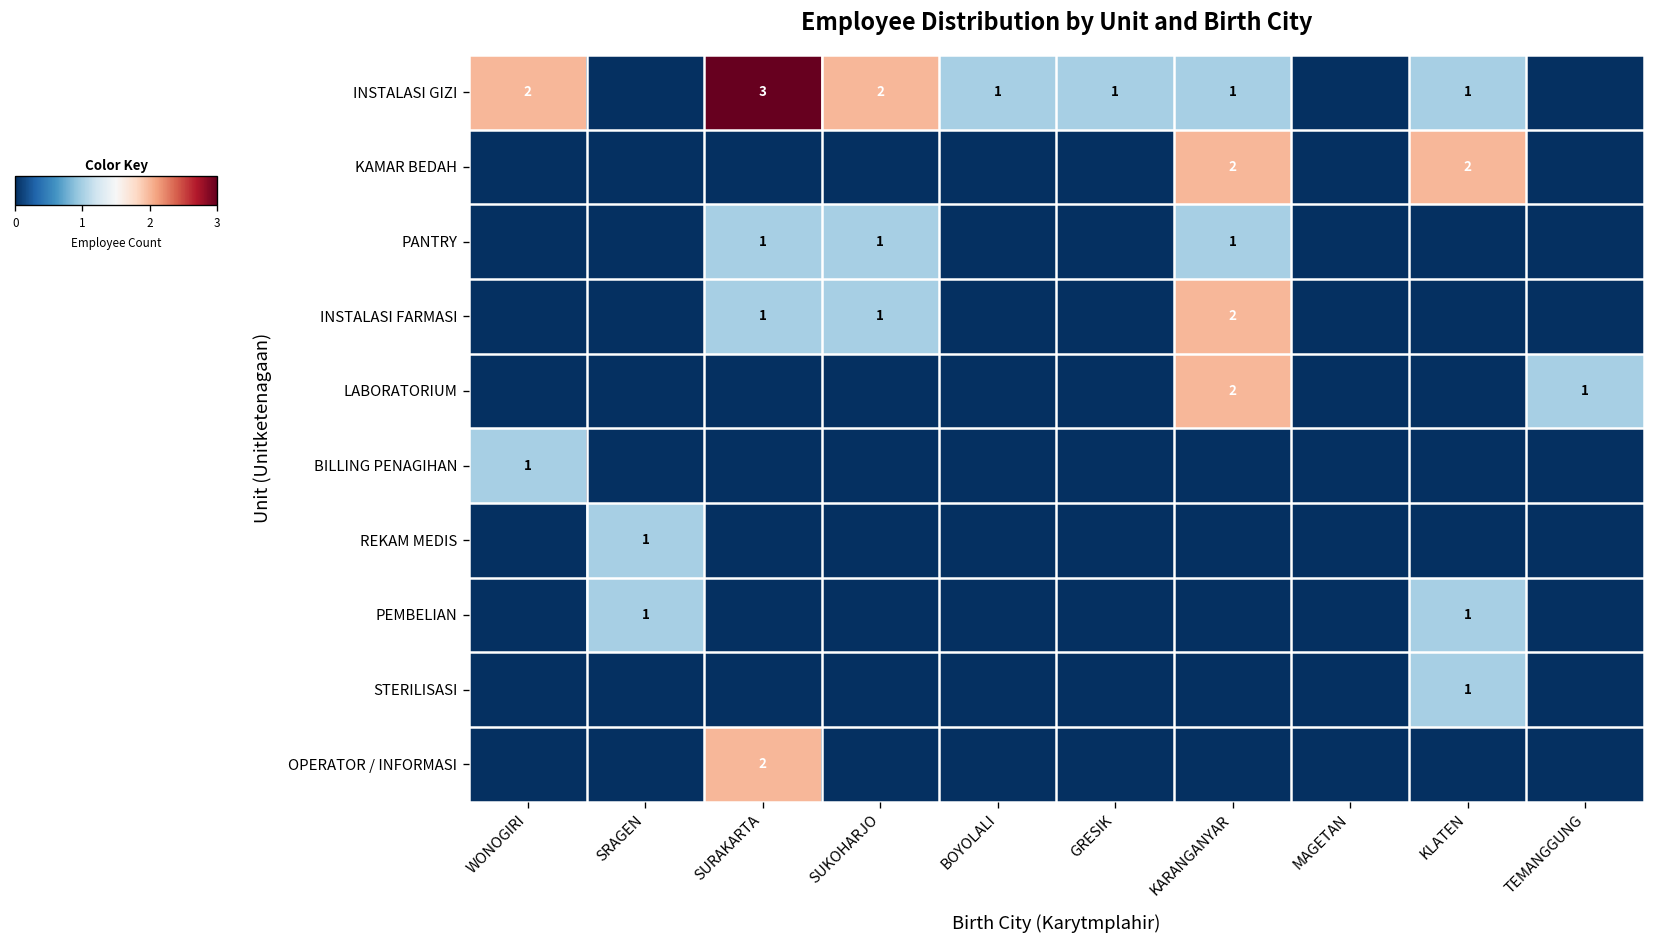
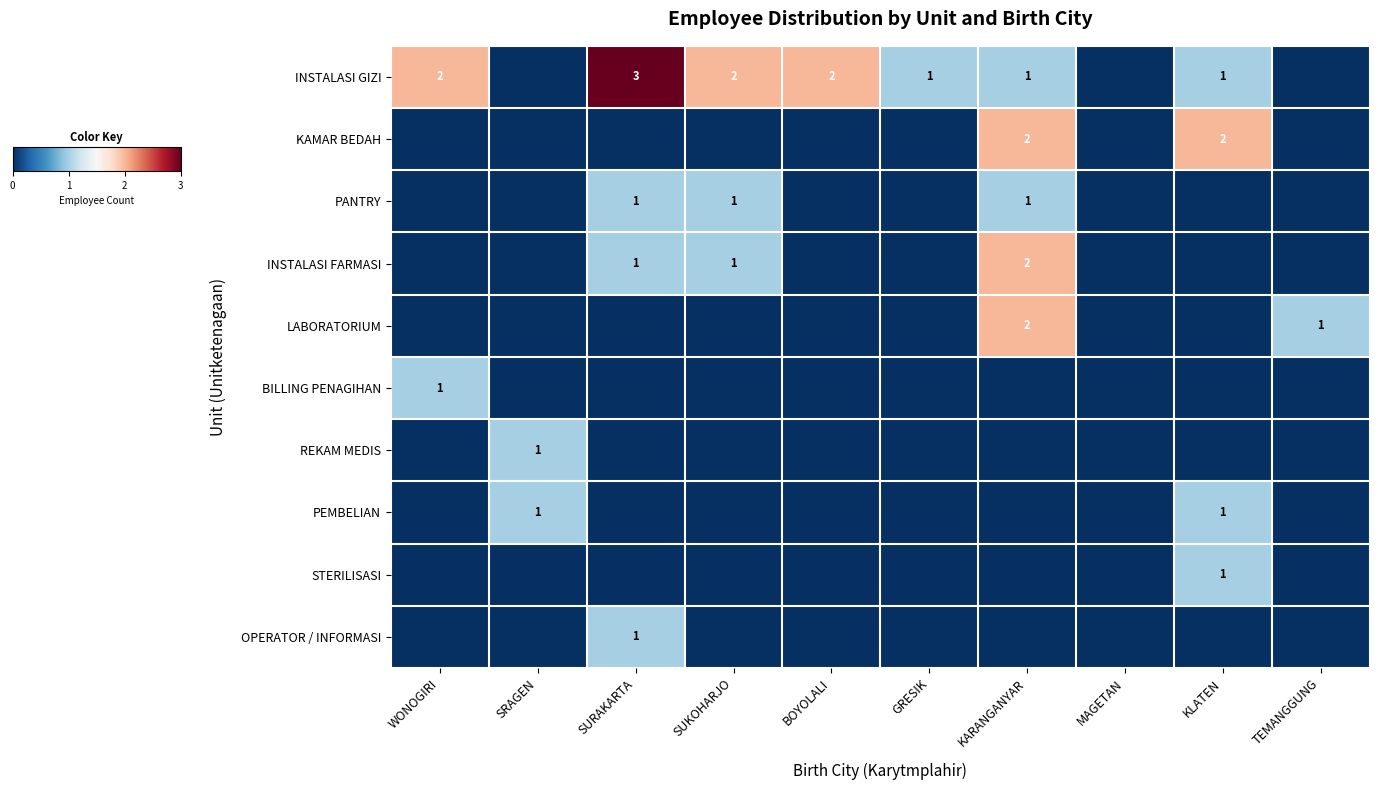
  {
    "INSTALASI GIZI": {
      "WONOGIRI": 2,
      "SURAKARTA": 3,
      "SUKOHARJO": 2,
-     "BOYOLALI": 1,
+     "BOYOLALI": 2,
      "GRESIK": 1,
      "KARANGANYAR": 1,
      "KLATEN": 1
    },
    "KAMAR BEDAH": {
      "KARANGANYAR": 2,
      "KLATEN": 2
    },
    "PANTRY": {
      "SURAKARTA": 1,
      "SUKOHARJO": 1,
      "KARANGANYAR": 1
    },
    "INSTALASI FARMASI": {
      "SURAKARTA": 1,
      "SUKOHARJO": 1,
      "KARANGANYAR": 2
    },
    "LABORATORIUM": {
      "KARANGANYAR": 2,
      "TEMANGGUNG": 1
    },
    "BILLING PENAGIHAN": {
      "WONOGIRI": 1
    },
    "REKAM MEDIS": {
      "SRAGEN": 1
    },
    "PEMBELIAN": {
      "SRAGEN": 1,
      "KLATEN": 1
    },
    "STERILISASI": {
      "KLATEN": 1
    },
    "OPERATOR / INFORMASI": {
-     "SURAKARTA": 2
+     "SURAKARTA": 1
    }
  }
